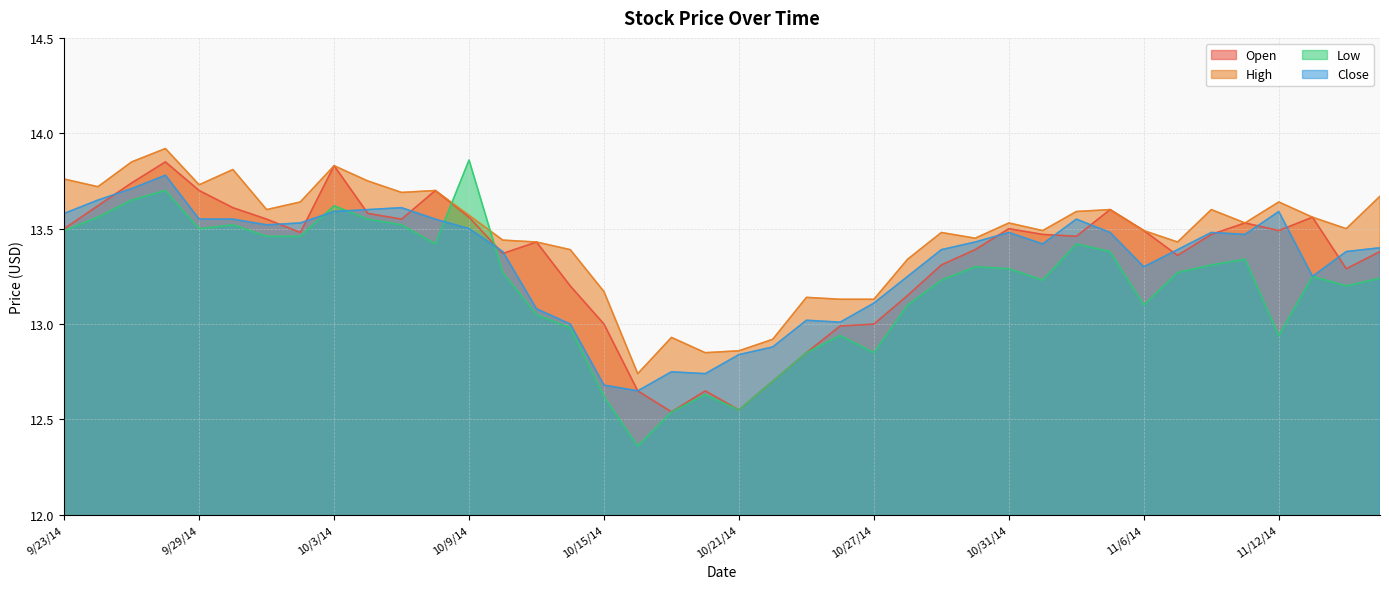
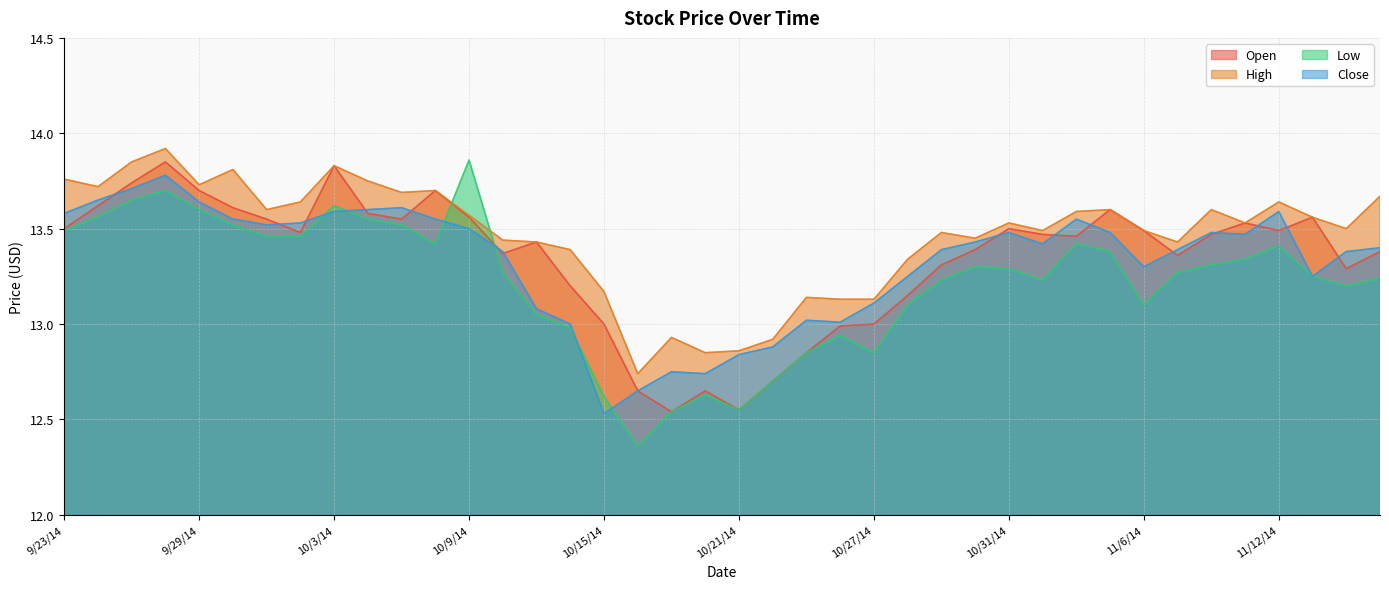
  {
    "Low": {
-     "9/29/14": 13.5,
+     "9/29/14": 13.6,
      "10/3/14": 13.62,
      "10/9/14": 13.86,
      "10/15/14": 12.62,
      "10/27/14": 12.85,
      "10/31/14": 13.29,
      "11/6/14": 13.10,
-     "11/12/14": 12.94
+     "11/12/14": 13.41
    },
    "Close": {
      "9/23/14": 13.58,
-     "9/29/14": 13.55,
+     "9/29/14": 13.64,
      "10/3/14": 13.59,
      "10/9/14": 13.50,
-     "10/15/14": 12.68,
+     "10/15/14": 12.53,
      "10/21/14": 12.84,
      "10/27/14": 13.11,
      "10/31/14": 13.48,
      "11/6/14": 13.30,
      "11/12/14": 13.59
    }
  }
